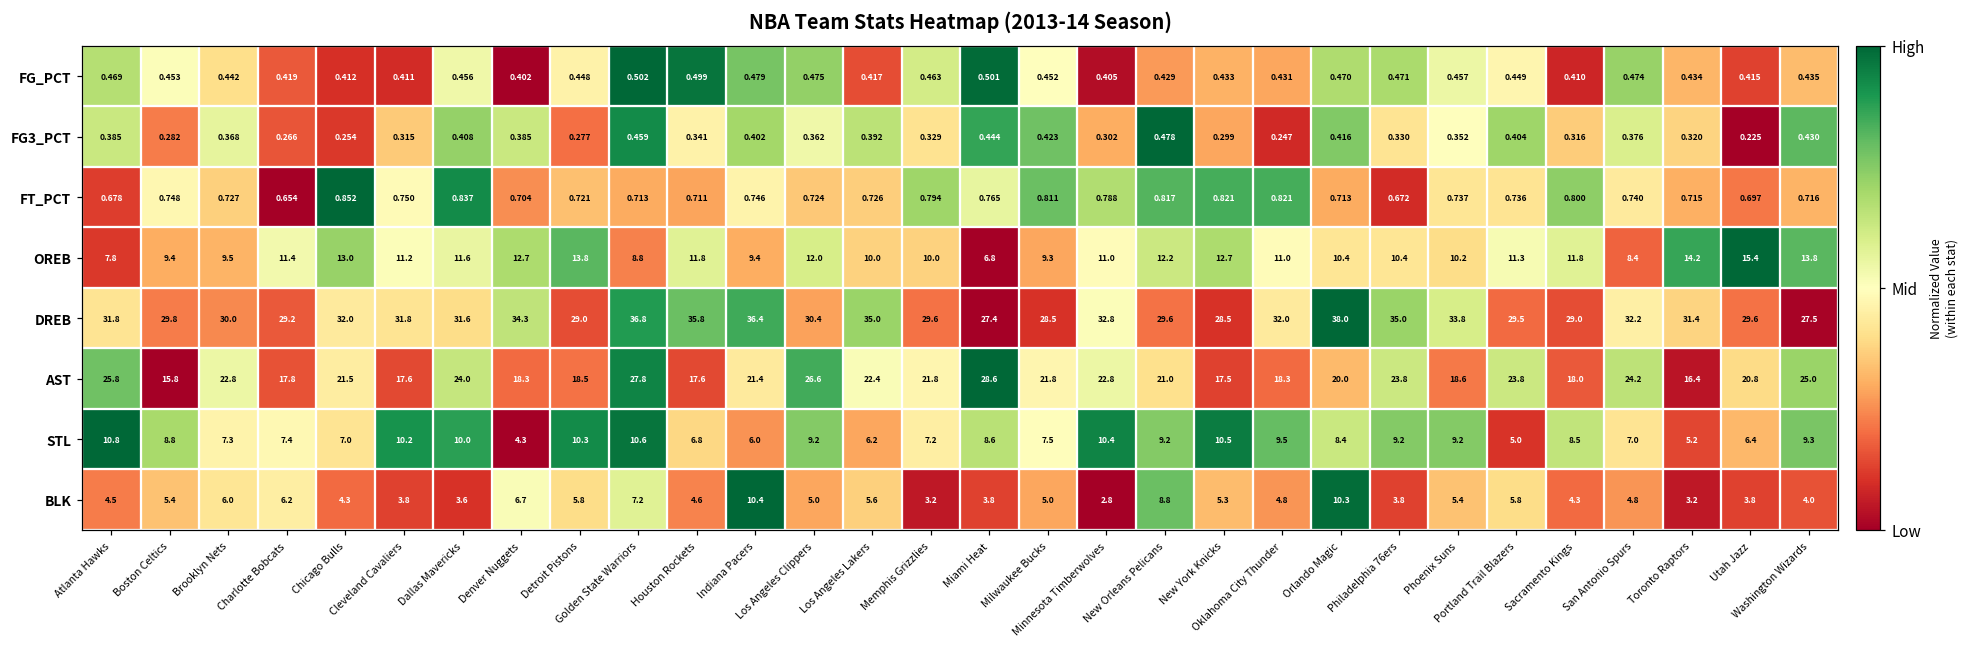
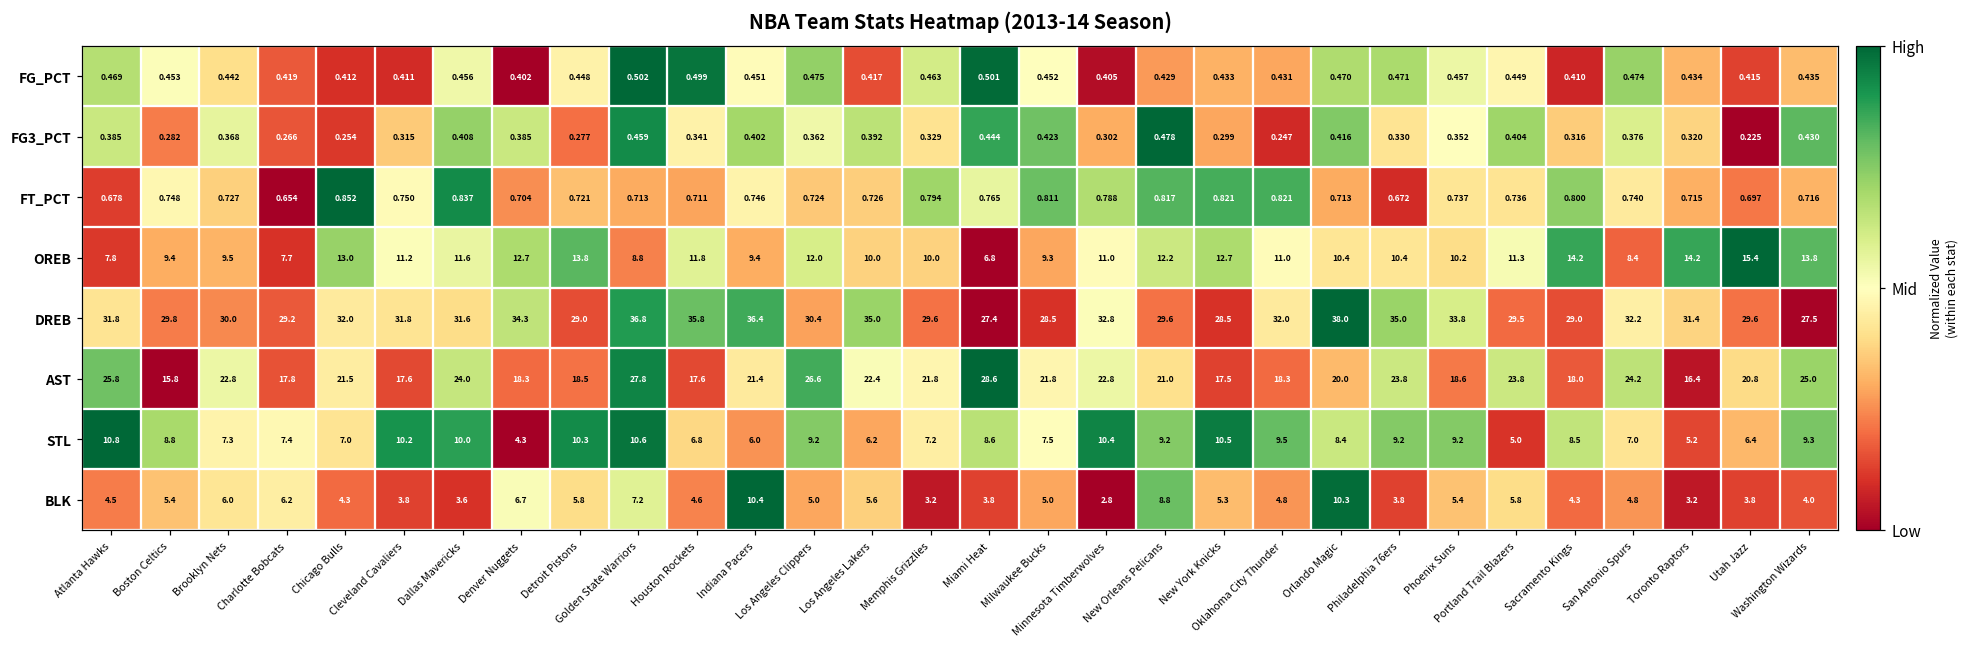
  {
    "FG_PCT": {
      "Atlanta Hawks": 0.469,
      "Boston Celtics": 0.453,
      "Brooklyn Nets": 0.442,
      "Charlotte Bobcats": 0.419,
      "Chicago Bulls": 0.412,
      "Cleveland Cavaliers": 0.411,
      "Dallas Mavericks": 0.456,
      "Denver Nuggets": 0.402,
      "Detroit Pistons": 0.448,
      "Golden State Warriors": 0.502,
      "Houston Rockets": 0.499,
-     "Indiana Pacers": 0.479,
+     "Indiana Pacers": 0.451,
      "Los Angeles Clippers": 0.475,
      "Los Angeles Lakers": 0.417,
      "Memphis Grizzlies": 0.463,
      "Miami Heat": 0.501,
      "Milwaukee Bucks": 0.452,
      "Minnesota Timberwolves": 0.405,
      "New Orleans Pelicans": 0.429,
      "New York Knicks": 0.433,
      "Oklahoma City Thunder": 0.431,
      "Orlando Magic": 0.470,
      "Philadelphia 76ers": 0.471,
      "Phoenix Suns": 0.457,
      "Portland Trail Blazers": 0.449,
      "Sacramento Kings": 0.410,
      "San Antonio Spurs": 0.474,
      "Toronto Raptors": 0.434,
      "Utah Jazz": 0.415,
      "Washington Wizards": 0.435
    },
    "OREB": {
      "Atlanta Hawks": 7.8,
      "Boston Celtics": 9.4,
      "Brooklyn Nets": 9.5,
-     "Charlotte Bobcats": 11.4,
+     "Charlotte Bobcats": 7.7,
      "Chicago Bulls": 13.0,
      "Cleveland Cavaliers": 11.2,
      "Dallas Mavericks": 11.6,
      "Denver Nuggets": 12.7,
      "Detroit Pistons": 13.8,
      "Golden State Warriors": 8.8,
      "Houston Rockets": 11.8,
      "Indiana Pacers": 9.4,
      "Los Angeles Clippers": 12.0,
      "Los Angeles Lakers": 10.0,
      "Memphis Grizzlies": 10.0,
      "Miami Heat": 6.8,
      "Milwaukee Bucks": 9.3,
      "Minnesota Timberwolves": 11.0,
      "New Orleans Pelicans": 12.2,
      "New York Knicks": 12.7,
      "Oklahoma City Thunder": 11.0,
      "Orlando Magic": 10.4,
      "Philadelphia 76ers": 10.4,
      "Phoenix Suns": 10.2,
      "Portland Trail Blazers": 11.3,
-     "Sacramento Kings": 11.8,
+     "Sacramento Kings": 14.2,
      "San Antonio Spurs": 8.4,
      "Toronto Raptors": 14.2,
      "Utah Jazz": 15.4,
      "Washington Wizards": 13.8
    }
  }
